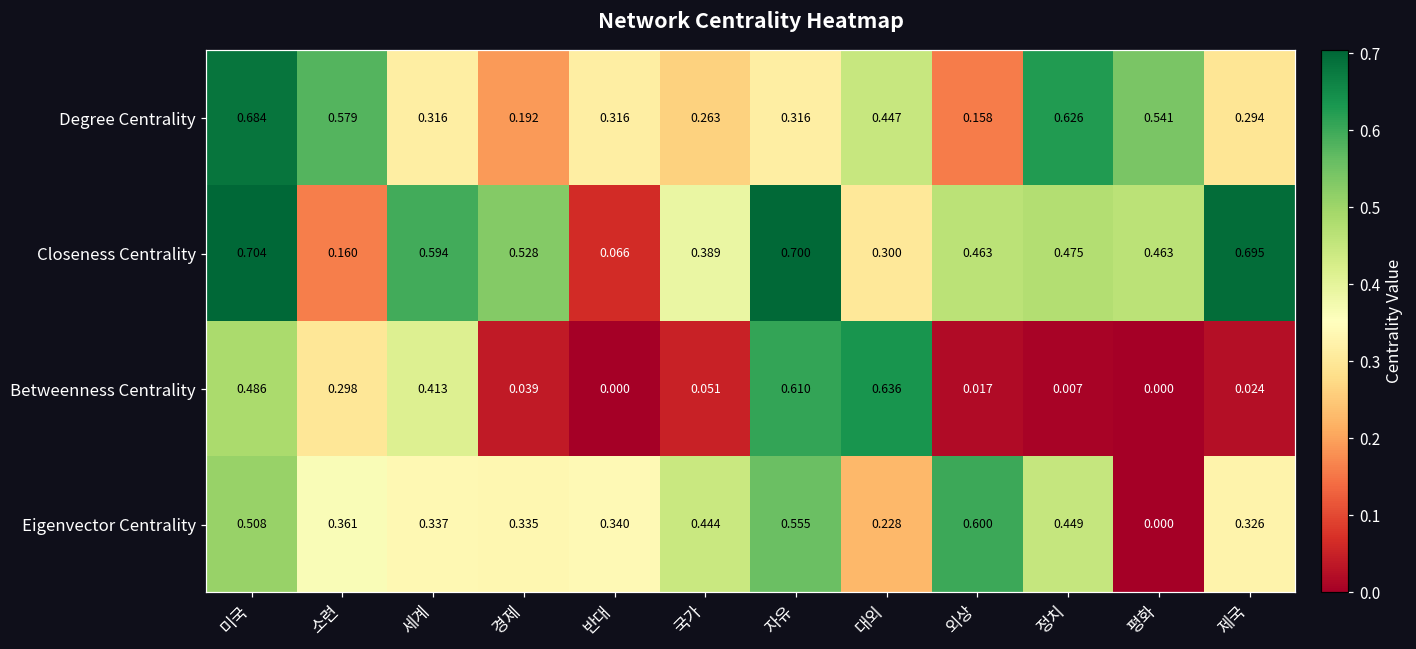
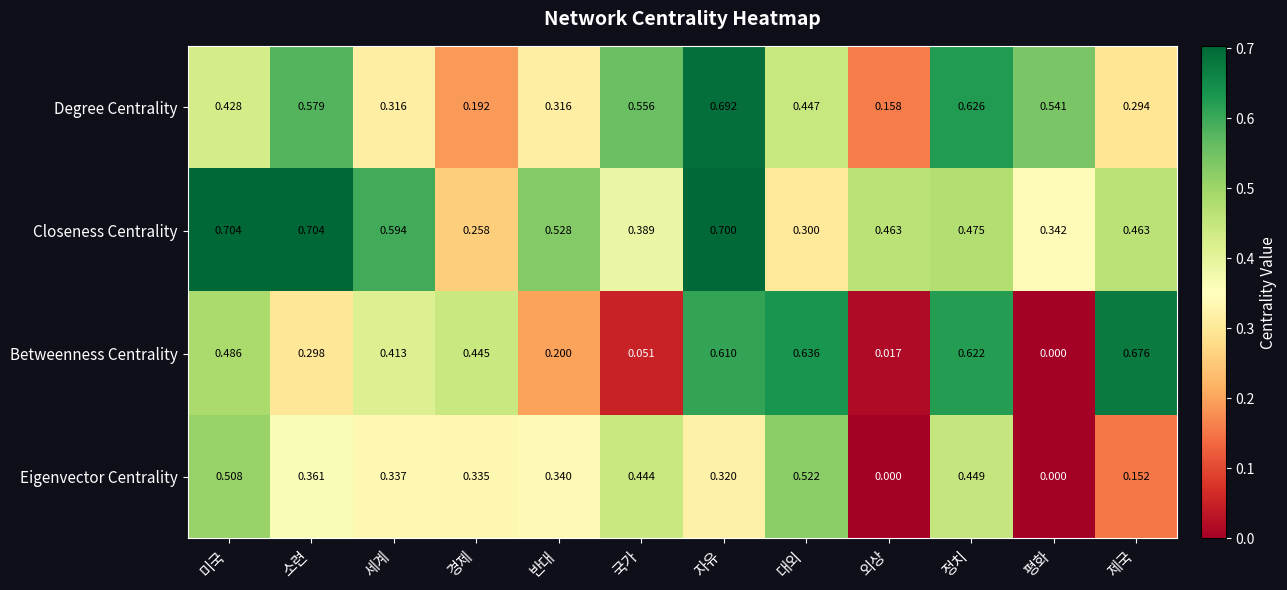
  {
    "Degree Centrality": {
-     "미국": 0.684,
+     "미국": 0.428,
      "소련": 0.579,
      "세계": 0.316,
      "경제": 0.192,
      "반대": 0.316,
-     "국가": 0.263,
-     "자유": 0.316,
+     "국가": 0.556,
+     "자유": 0.692,
      "대외": 0.447,
      "외상": 0.158,
      "정치": 0.626,
      "평화": 0.541,
      "제국": 0.294
    },
    "Closeness Centrality": {
      "미국": 0.704,
-     "소련": 0.160,
+     "소련": 0.704,
      "세계": 0.594,
-     "경제": 0.528,
-     "반대": 0.066,
+     "경제": 0.258,
+     "반대": 0.528,
      "국가": 0.389,
      "자유": 0.700,
      "대외": 0.300,
      "외상": 0.463,
      "정치": 0.475,
-     "평화": 0.463,
-     "제국": 0.695
+     "평화": 0.342,
+     "제국": 0.463
    },
    "Betweenness Centrality": {
      "미국": 0.486,
      "소련": 0.298,
      "세계": 0.413,
-     "경제": 0.039,
-     "반대": 0.000,
+     "경제": 0.445,
+     "반대": 0.200,
      "국가": 0.051,
      "자유": 0.610,
      "대외": 0.636,
      "외상": 0.017,
-     "정치": 0.007,
+     "정치": 0.622,
      "평화": 0.000,
-     "제국": 0.024
+     "제국": 0.676
    },
    "Eigenvector Centrality": {
      "미국": 0.508,
      "소련": 0.361,
      "세계": 0.337,
      "경제": 0.335,
      "반대": 0.340,
      "국가": 0.444,
-     "자유": 0.555,
-     "대외": 0.228,
-     "외상": 0.600,
+     "자유": 0.320,
+     "대외": 0.522,
+     "외상": 0.000,
      "정치": 0.449,
      "평화": 0.000,
-     "제국": 0.326
+     "제국": 0.152
    }
  }
